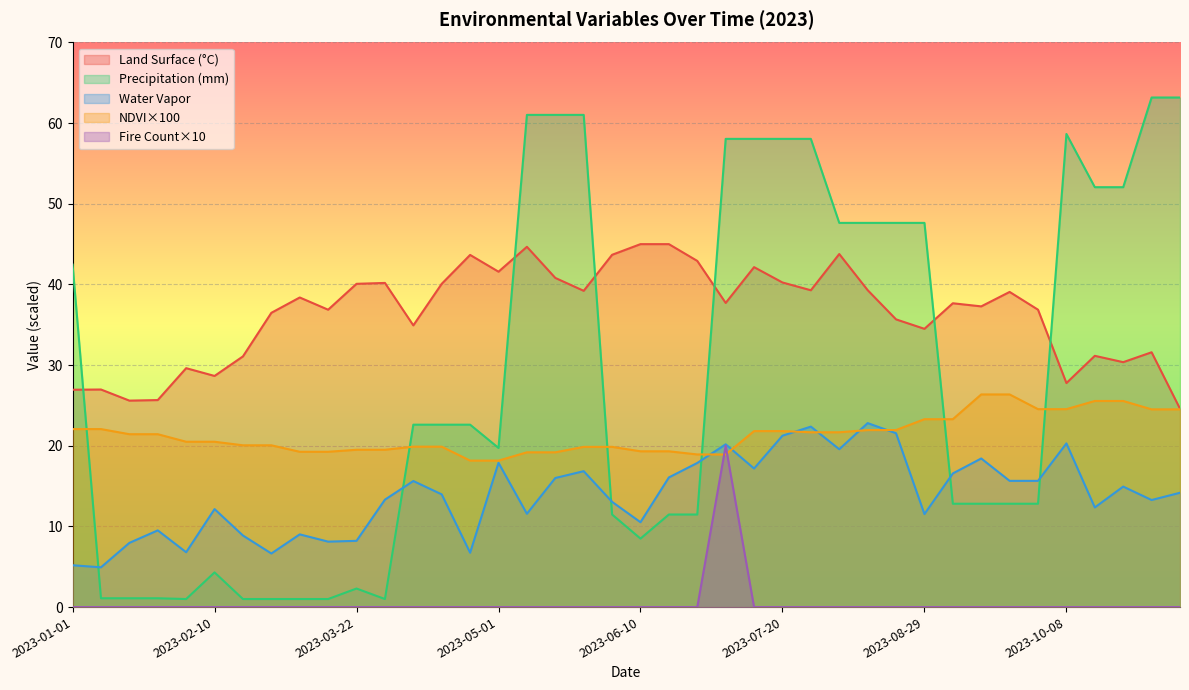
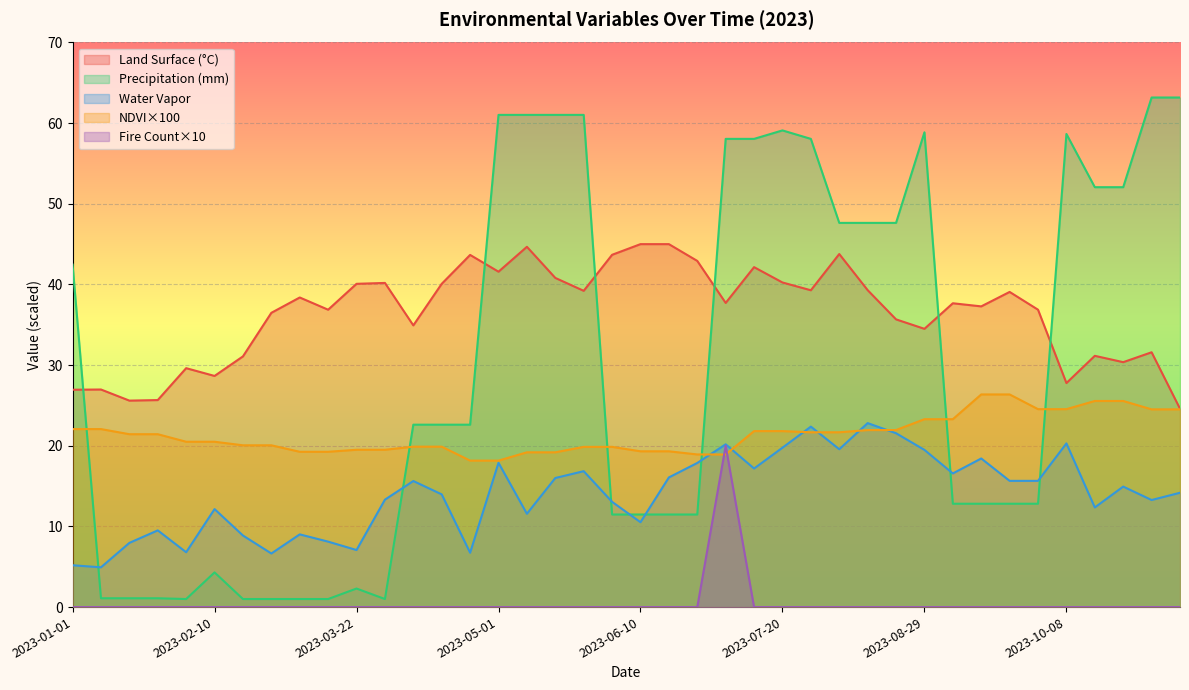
  {
    "Precipitation (mm)": {
      "2023-01-01": 42,
      "2023-02-10": 4,
      "2023-03-22": 2,
-     "2023-05-01": 20,
-     "2023-06-10": 8,
-     "2023-07-20": 58,
-     "2023-08-29": 48,
+     "2023-05-01": 61,
+     "2023-06-10": 11,
+     "2023-07-20": 59,
+     "2023-08-29": 59,
      "2023-10-08": 59
    },
    "Water Vapor": {
      "2023-01-01": 5,
      "2023-02-10": 12,
-     "2023-03-22": 8,
+     "2023-03-22": 7,
      "2023-06-10": 11,
-     "2023-07-20": 21,
-     "2023-08-29": 12,
+     "2023-07-20": 20,
+     "2023-08-29": 19,
      "2023-10-08": 20
    },
    "Fire Count×10": {
      "2023-01-01": 0,
      "2023-02-10": 0,
      "2023-03-22": 0,
      "2023-05-01": 0,
      "2023-06-10": 0,
      "2023-07-20": 0,
      "2023-08-29": 0,
      "2023-10-08": 0
    }
  }
